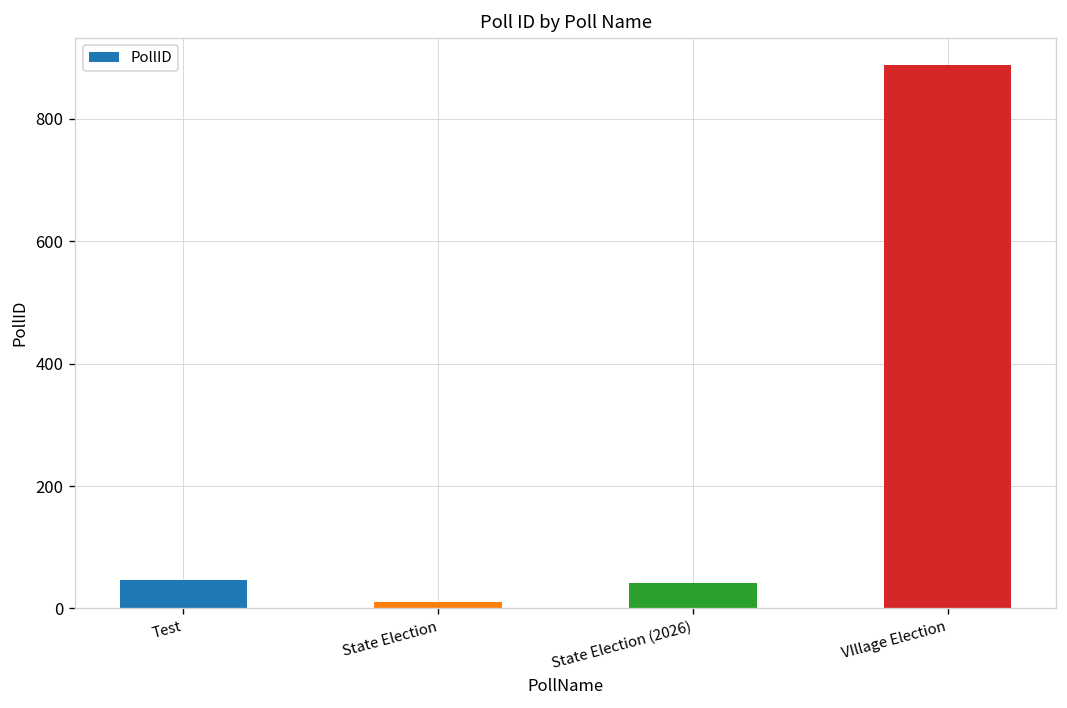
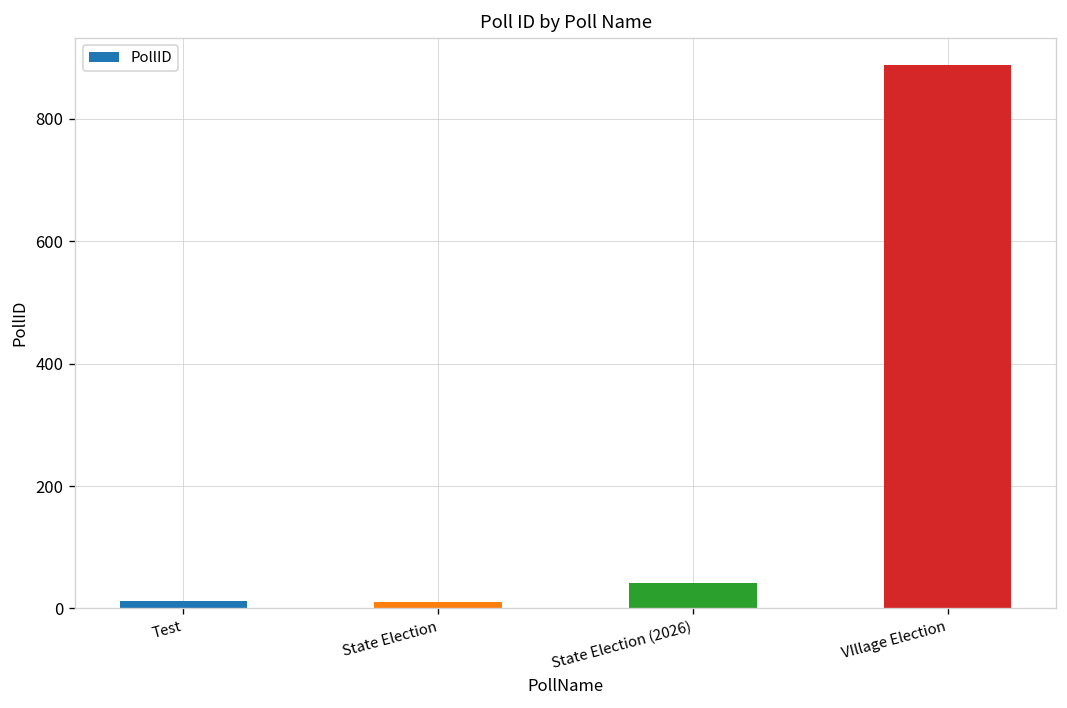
  {
-   "Test": 50,
+   "Test": 10,
    "State Election": 10,
    "State Election (2026)": 40,
    "VIllage Election": 890
  }
